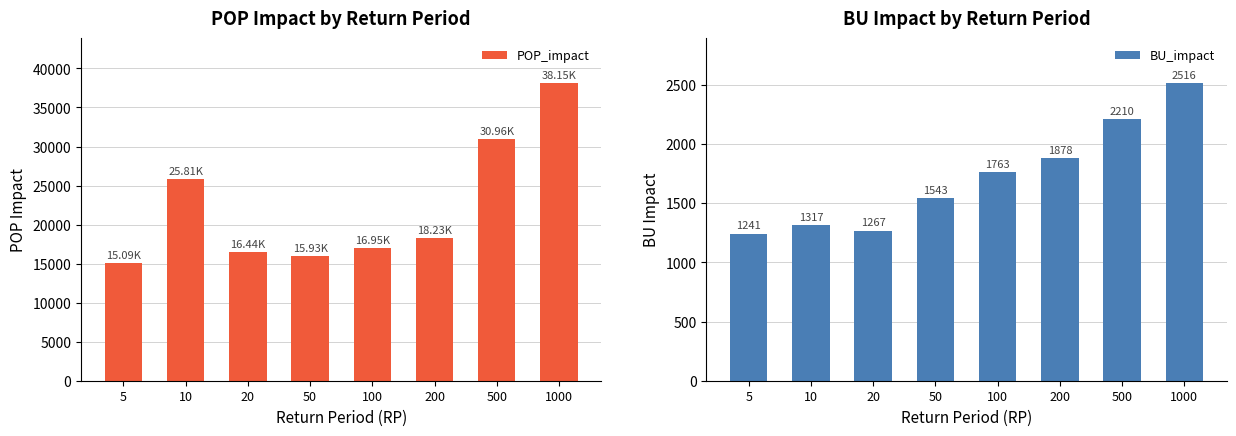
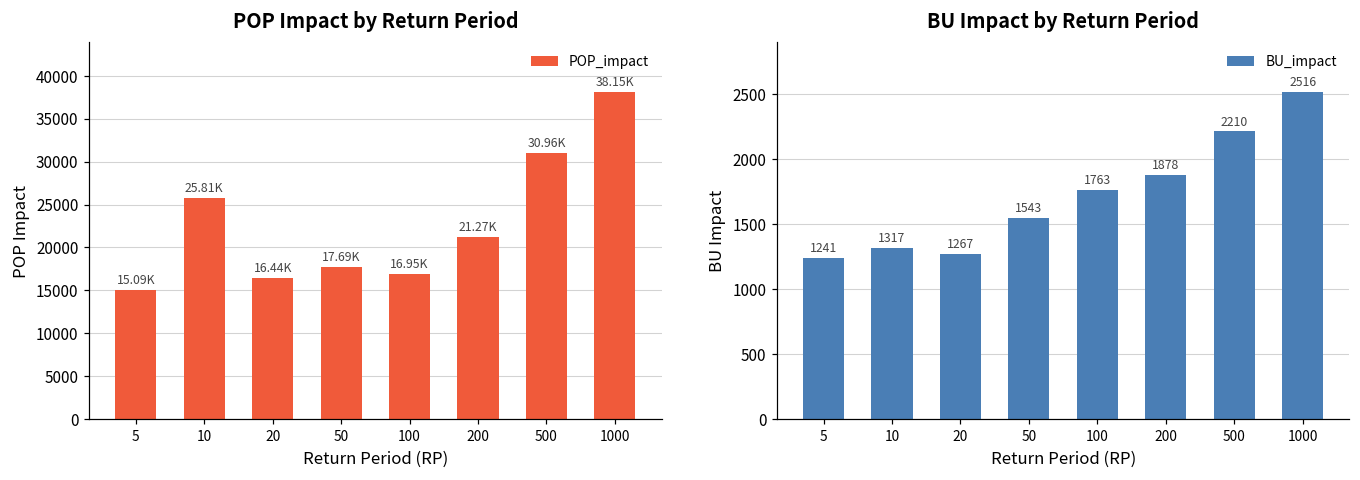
  {
    "POP Impact by Return Period": {
      "5": "15.09K",
      "10": "25.81K",
      "20": "16.44K",
-     "50": "15.93K",
+     "50": "17.69K",
      "100": "16.95K",
-     "200": "18.23K",
+     "200": "21.27K",
      "500": "30.96K",
      "1000": "38.15K"
    },
    "BU Impact by Return Period": {
      "5": "1241",
      "10": "1317",
      "20": "1267",
      "50": "1543",
      "100": "1763",
      "200": "1878",
      "500": "2210",
      "1000": "2516"
    }
  }
